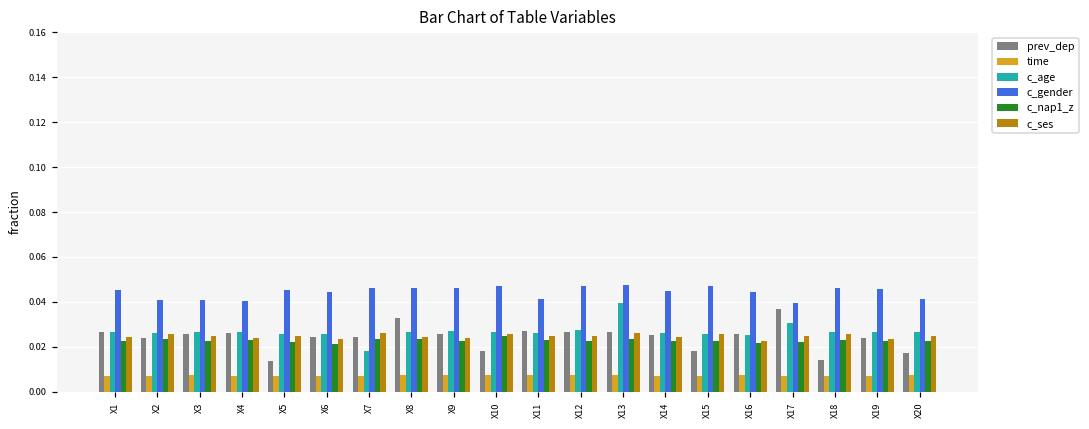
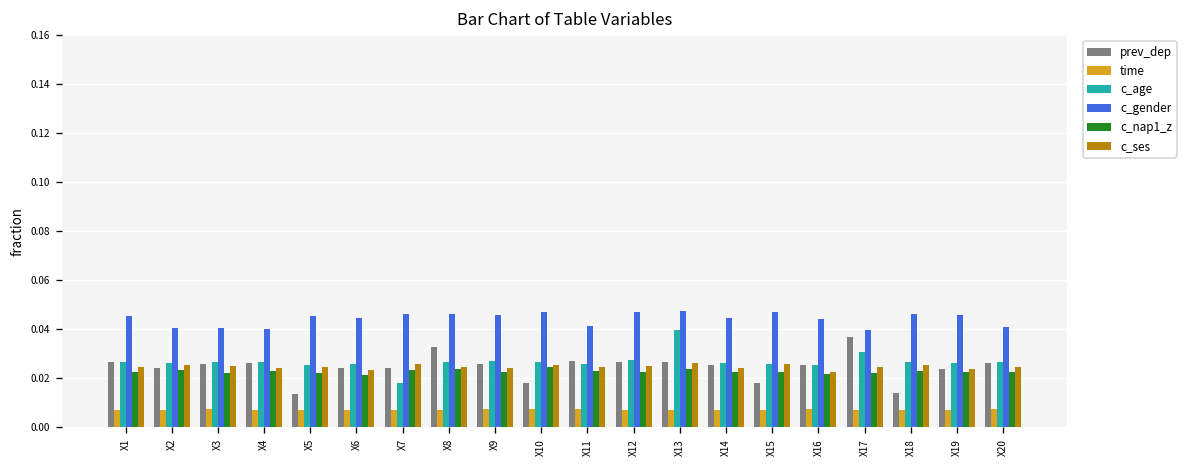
  {
    "prev_dep": {
      "X1": 0.027,
      "X2": 0.024,
      "X3": 0.026,
      "X4": 0.026,
      "X5": 0.013,
      "X6": 0.024,
      "X7": 0.024,
      "X8": 0.033,
      "X9": 0.026,
      "X10": 0.018,
      "X11": 0.027,
      "X12": 0.027,
      "X13": 0.027,
      "X14": 0.025,
      "X15": 0.018,
      "X16": 0.026,
      "X17": 0.037,
      "X18": 0.014,
      "X19": 0.024,
-     "X20": 0.017
+     "X20": 0.026
    },
    "c_age": {
      "X1": 0.027,
      "X2": 0.026,
      "X3": 0.027,
      "X4": 0.026,
      "X5": 0.026,
      "X6": 0.026,
      "X7": 0.018,
      "X8": 0.027,
      "X9": 0.027,
      "X10": 0.027,
      "X11": 0.026,
      "X12": 0.027,
      "X13": 0.040,
      "X14": 0.026,
      "X15": 0.026,
      "X16": 0.025,
      "X17": 0.031,
      "X18": 0.027,
      "X19": 0.026,
      "X20": 0.027
    },
    "c_gender": {
      "X1": 0.045,
      "X2": 0.041,
      "X3": 0.041,
      "X4": 0.040,
      "X5": 0.045,
      "X6": 0.045,
      "X7": 0.046,
      "X8": 0.046,
      "X9": 0.046,
      "X10": 0.047,
      "X11": 0.041,
      "X12": 0.047,
      "X13": 0.048,
      "X14": 0.045,
      "X15": 0.047,
      "X16": 0.044,
      "X17": 0.040,
      "X18": 0.046,
      "X19": 0.046,
      "X20": 0.041
    },
    "c_nap1_z": {
      "X1": 0.023,
      "X2": 0.024,
      "X3": 0.022,
      "X4": 0.023,
      "X5": 0.022,
      "X6": 0.021,
      "X7": 0.023,
      "X8": 0.024,
      "X9": 0.023,
      "X10": 0.025,
      "X11": 0.023,
      "X12": 0.023,
      "X13": 0.024,
      "X14": 0.023,
      "X15": 0.023,
      "X16": 0.022,
      "X17": 0.022,
      "X18": 0.023,
      "X19": 0.023,
      "X20": 0.023
    }
  }
